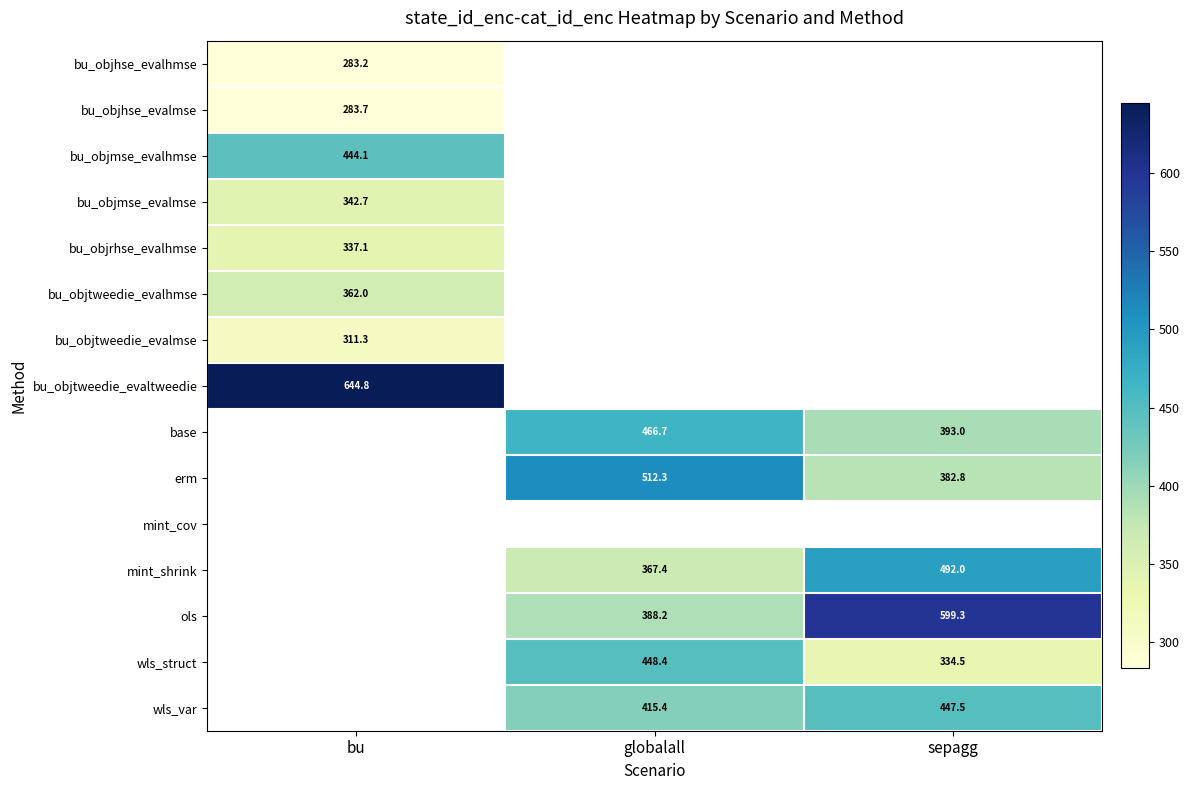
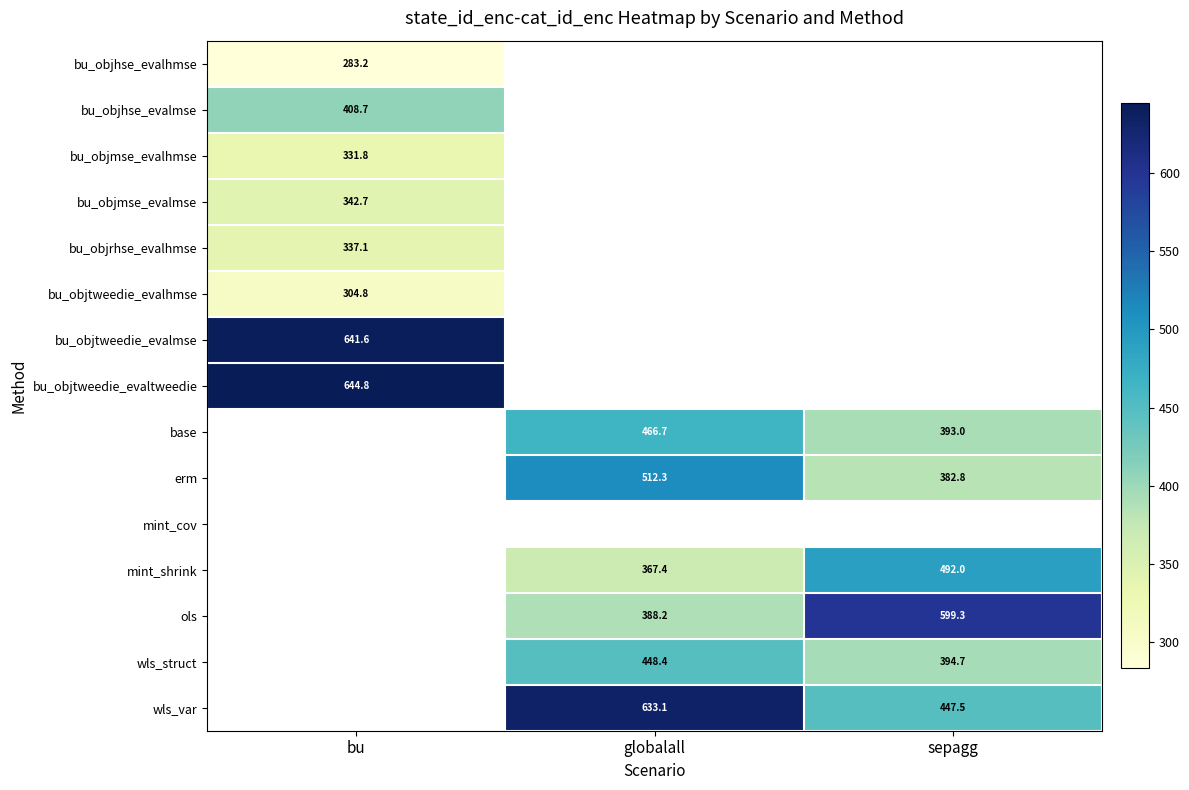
  {
    "bu_objhse_evalhmse": {
      "bu": 283.2
    },
    "bu_objhse_evalmse": {
-     "bu": 283.7
+     "bu": 408.7
    },
    "bu_objmse_evalhmse": {
-     "bu": 444.1
+     "bu": 331.8
    },
    "bu_objmse_evalmse": {
      "bu": 342.7
    },
    "bu_objrhse_evalhmse": {
      "bu": 337.1
    },
    "bu_objtweedie_evalhmse": {
-     "bu": 362.0
+     "bu": 304.8
    },
    "bu_objtweedie_evalmse": {
-     "bu": 311.3
+     "bu": 641.6
    },
    "bu_objtweedie_evaltweedie": {
      "bu": 644.8
    },
    "base": {
      "globalall": 466.7,
      "sepagg": 393.0
    },
    "erm": {
      "globalall": 512.3,
      "sepagg": 382.8
    },
    "mint_shrink": {
      "globalall": 367.4,
      "sepagg": 492.0
    },
    "ols": {
      "globalall": 388.2,
      "sepagg": 599.3
    },
    "wls_struct": {
      "globalall": 448.4,
-     "sepagg": 334.5
+     "sepagg": 394.7
    },
    "wls_var": {
-     "globalall": 415.4,
+     "globalall": 633.1,
      "sepagg": 447.5
    }
  }
